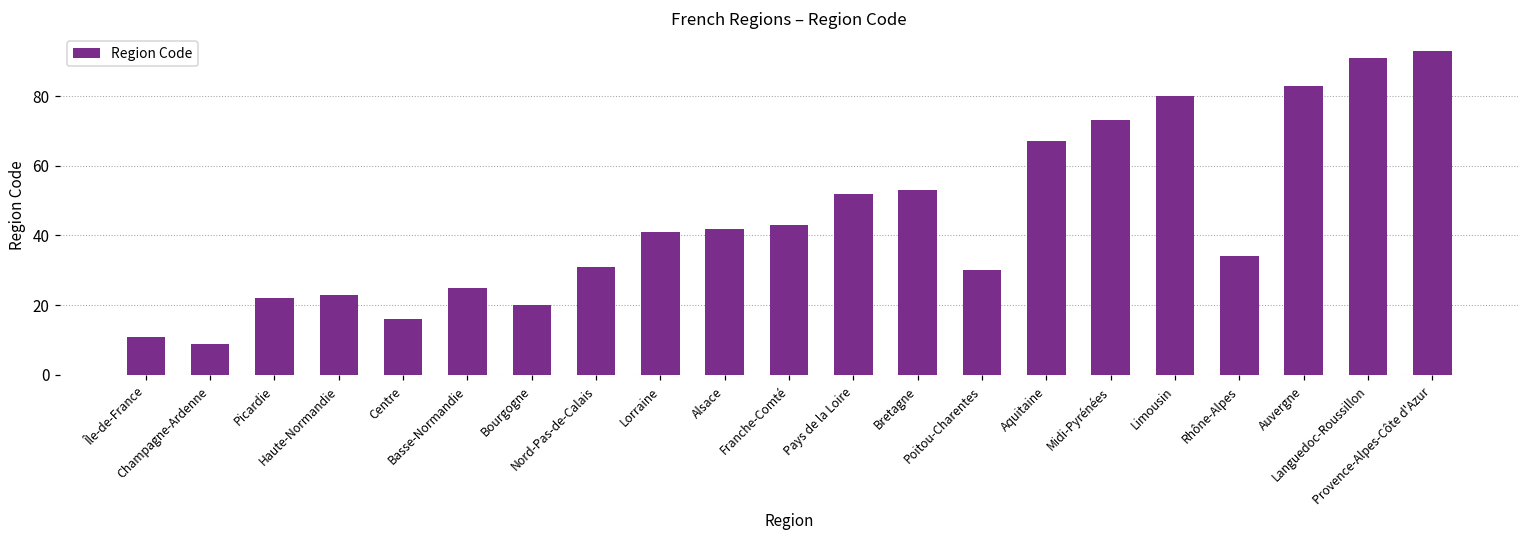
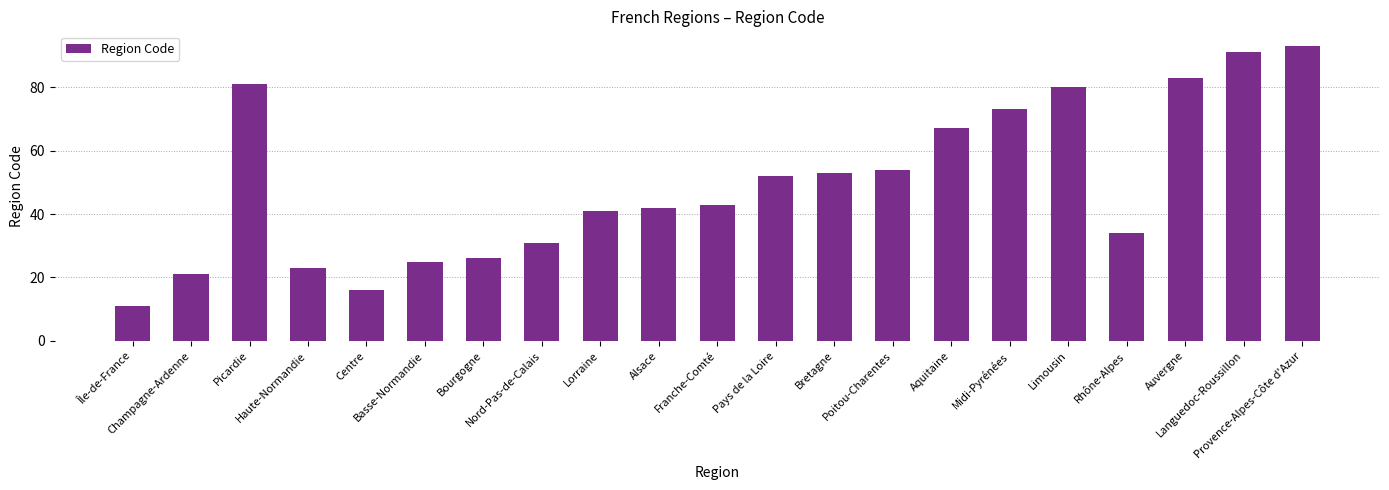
  {
    "Île-de-France": 11,
-   "Champagne-Ardenne": 9,
-   "Picardie": 22,
+   "Champagne-Ardenne": 21,
+   "Picardie": 81,
    "Haute-Normandie": 23,
    "Centre": 16,
    "Basse-Normandie": 25,
-   "Bourgogne": 20,
+   "Bourgogne": 26,
    "Nord-Pas-de-Calais": 31,
    "Lorraine": 41,
    "Alsace": 42,
    "Franche-Comté": 43,
    "Pays de la Loire": 52,
    "Bretagne": 53,
-   "Poitou-Charentes": 30,
+   "Poitou-Charentes": 54,
    "Aquitaine": 67,
    "Midi-Pyrénées": 73,
    "Limousin": 80,
    "Rhône-Alpes": 34,
    "Auvergne": 83,
    "Languedoc-Roussillon": 91,
    "Provence-Alpes-Côte d'Azur": 93
  }
